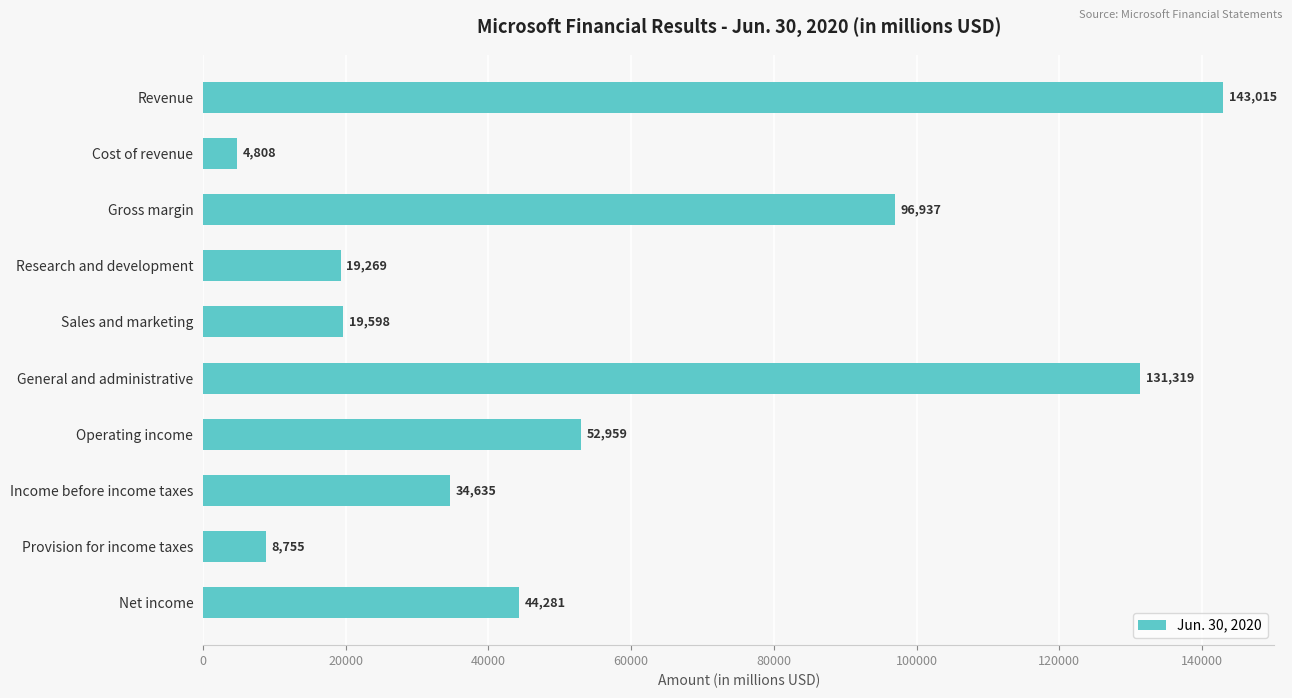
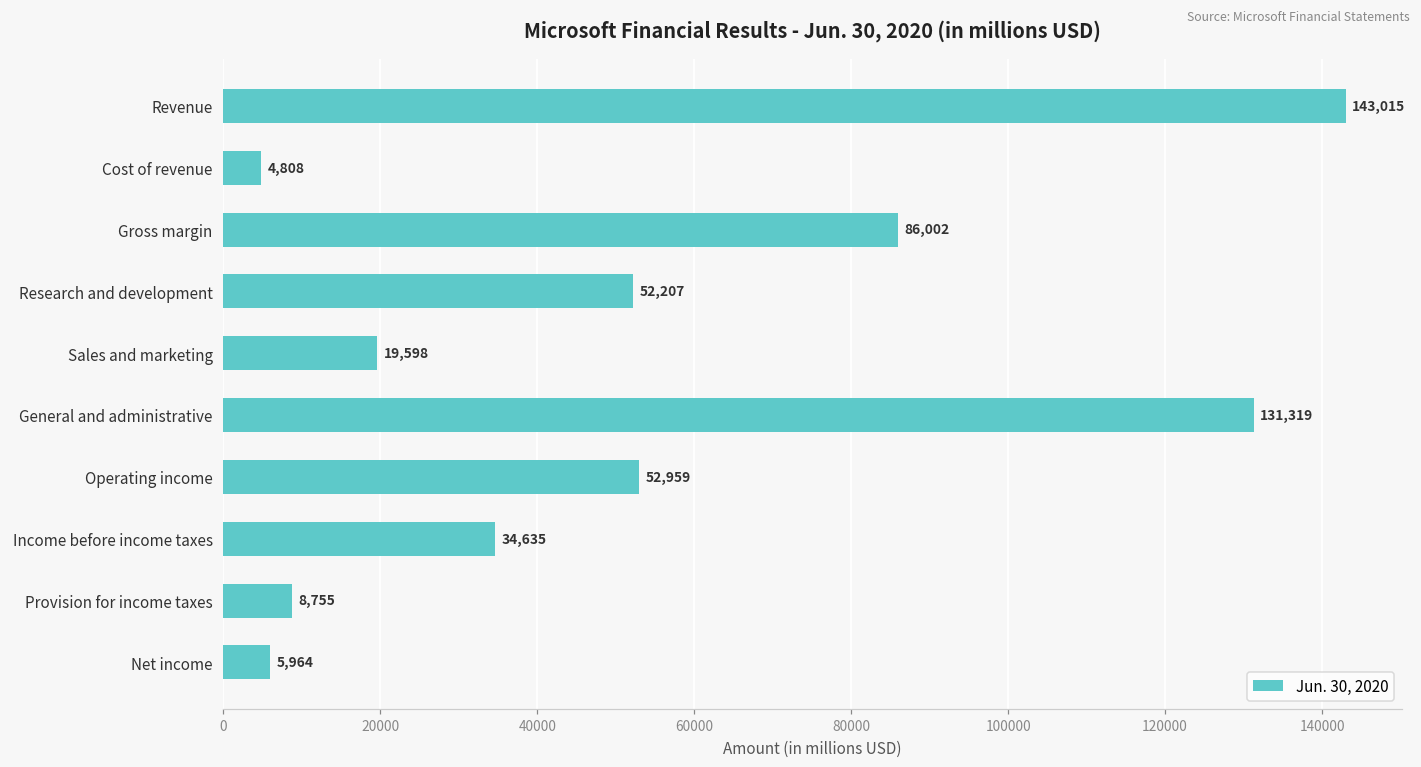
  {
    "Revenue": "143,015",
    "Cost of revenue": "4,808",
-   "Gross margin": "96,937",
-   "Research and development": "19,269",
+   "Gross margin": "86,002",
+   "Research and development": "52,207",
    "Sales and marketing": "19,598",
    "General and administrative": "131,319",
    "Operating income": "52,959",
    "Income before income taxes": "34,635",
    "Provision for income taxes": "8,755",
-   "Net income": "44,281"
+   "Net income": "5,964"
  }
